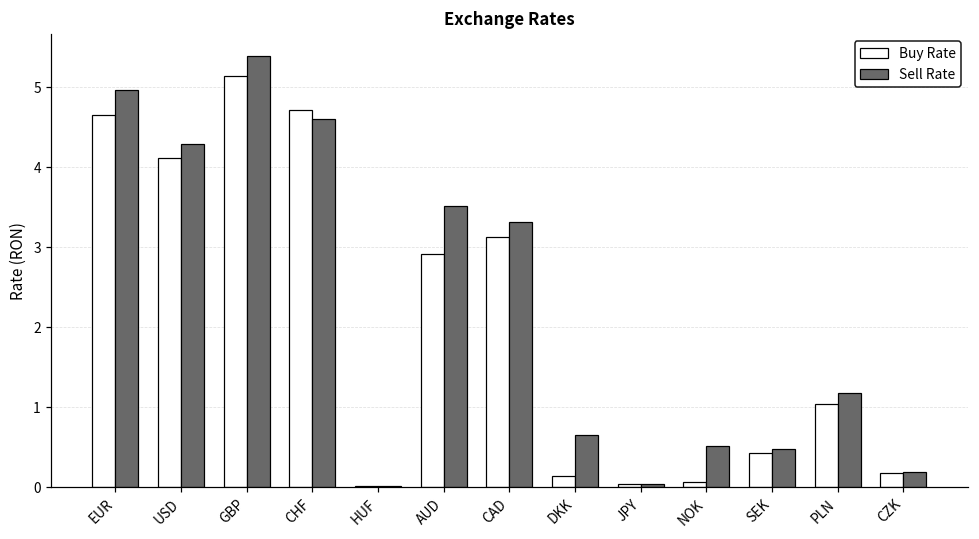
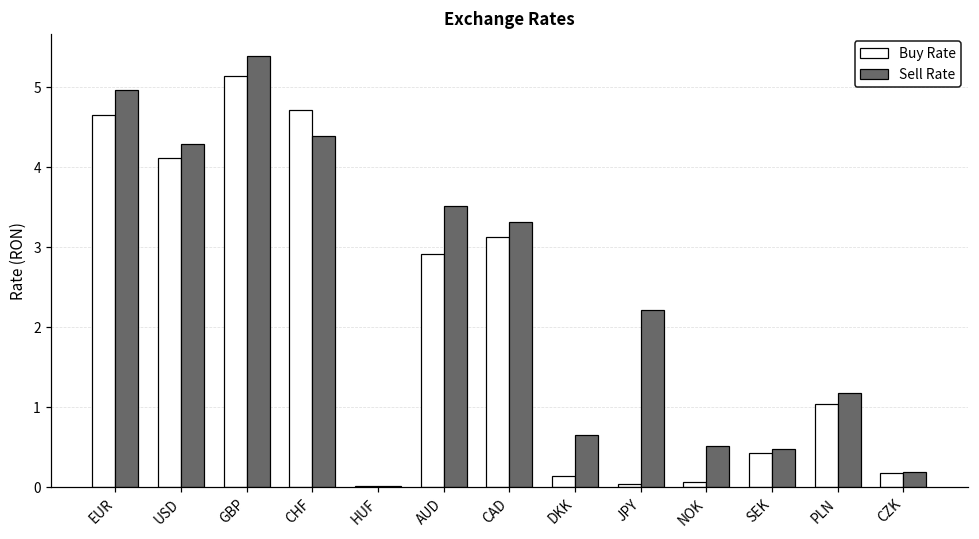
  {
    "Buy Rate": {
      "EUR": 4.7,
      "USD": 4.1,
      "GBP": 5.1,
      "CHF": 4.7,
      "AUD": 2.9,
      "CAD": 3.1,
      "DKK": 0.1,
      "JPY": 0.0,
      "NOK": 0.1,
      "SEK": 0.4,
      "PLN": 1.0,
      "CZK": 0.2
    },
    "Sell Rate": {
      "EUR": 5.0,
      "USD": 4.3,
      "GBP": 5.4,
-     "CHF": 4.6,
+     "CHF": 4.4,
      "AUD": 3.5,
      "CAD": 3.3,
      "DKK": 0.7,
-     "JPY": 0.0,
+     "JPY": 2.2,
      "NOK": 0.5,
      "SEK": 0.5,
      "PLN": 1.2,
      "CZK": 0.2
    }
  }
